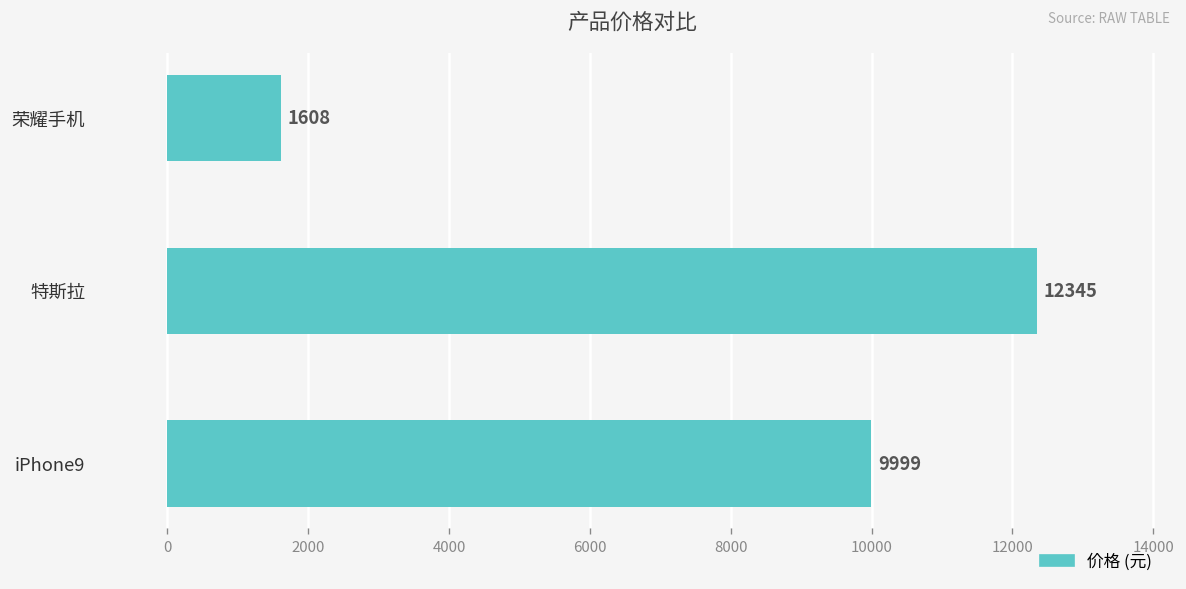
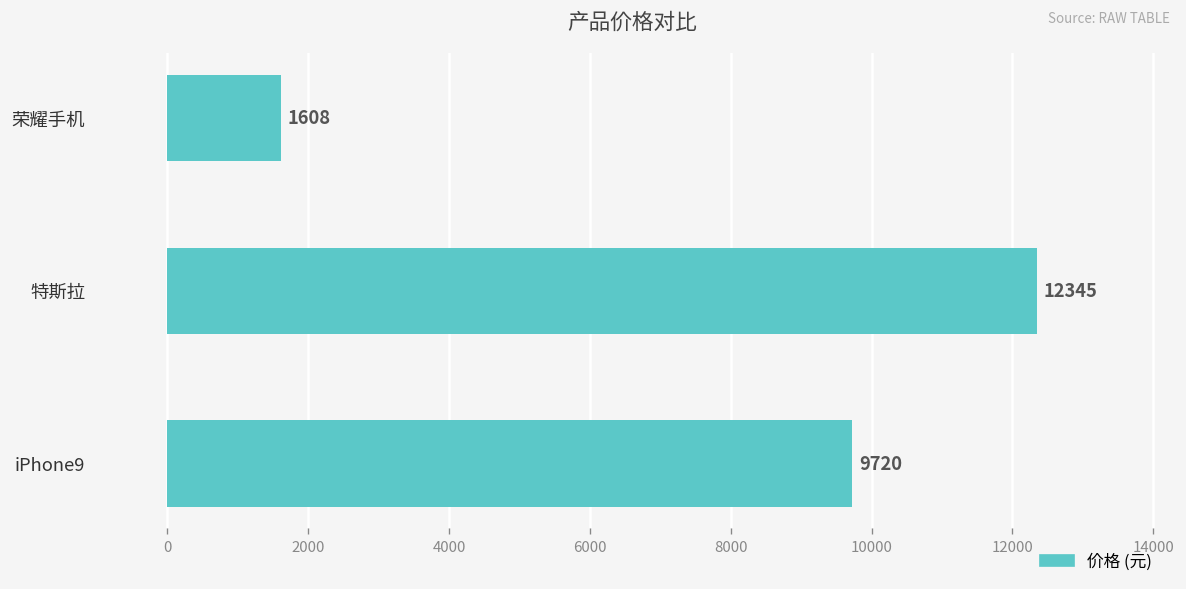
  {
    "荣耀手机": 1608,
    "特斯拉": 12345,
-   "iPhone9": 9999
+   "iPhone9": 9720
  }
